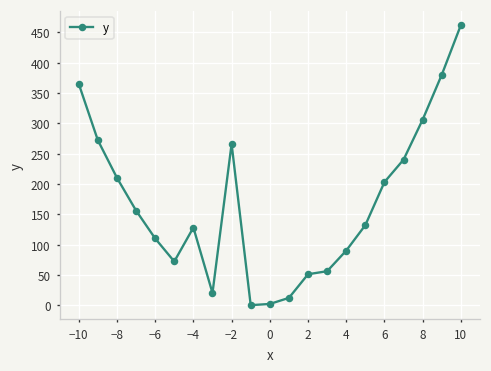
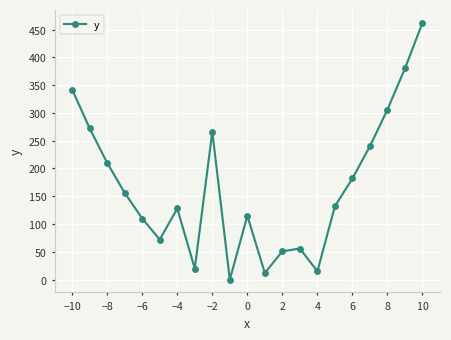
  {
-   "−10": 370,
+   "−10": 340,
    "−8": 210,
    "−6": 110,
    "−4": 130,
    "−2": 270,
-   "0": 0,
+   "0": 120,
    "2": 50,
-   "4": 90,
-   "6": 200,
+   "4": 20,
+   "6": 180,
    "8": 310,
    "10": 460
  }
